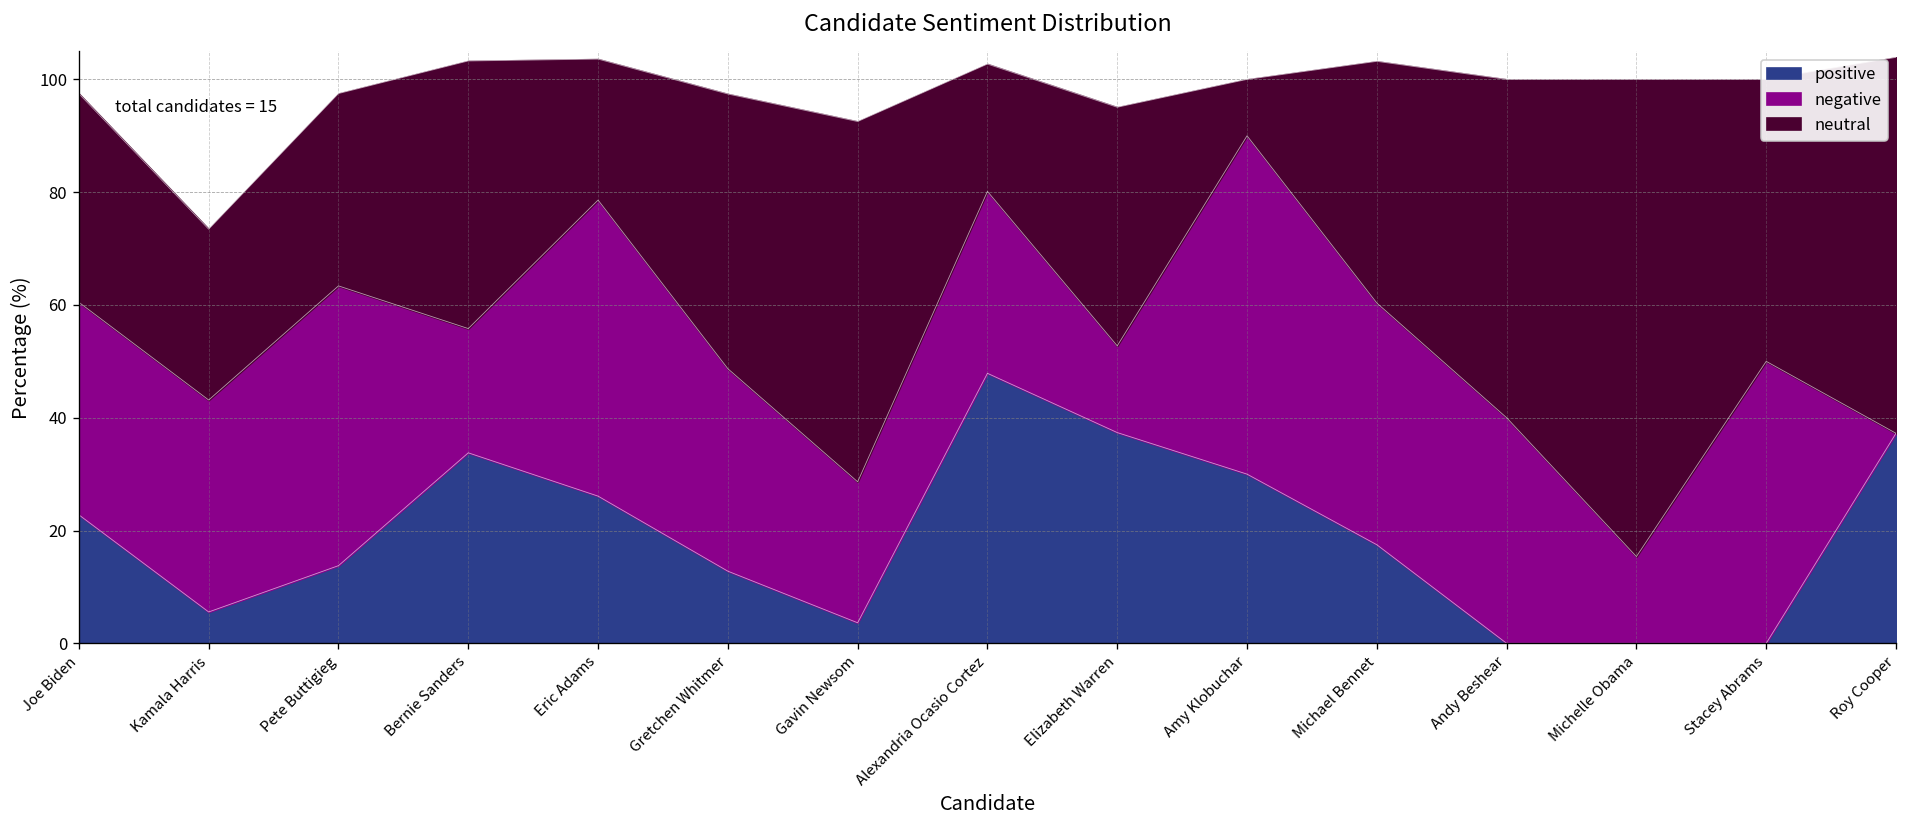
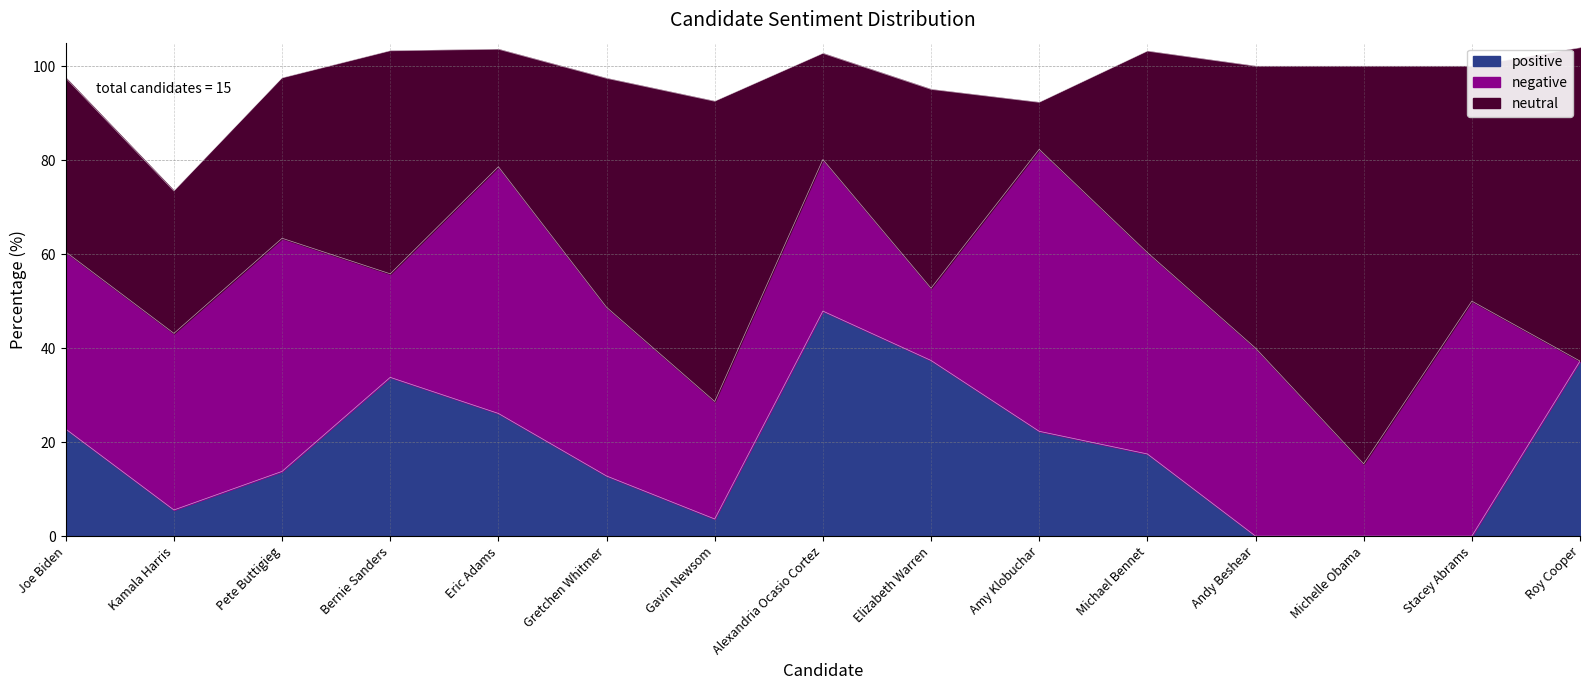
  {
    "positive": {
      "Joe Biden": 23,
      "Kamala Harris": 6,
      "Pete Buttigieg": 14,
      "Bernie Sanders": 34,
      "Eric Adams": 26,
      "Gretchen Whitmer": 13,
      "Gavin Newsom": 4,
      "Alexandria Ocasio Cortez": 48,
      "Elizabeth Warren": 37,
-     "Amy Klobuchar": 30,
+     "Amy Klobuchar": 22,
      "Michael Bennet": 17,
      "Andy Beshear": 0,
      "Michelle Obama": 0,
      "Stacey Abrams": 0
    },
    "negative": {
      "Joe Biden": 60,
      "Kamala Harris": 43,
      "Pete Buttigieg": 63,
      "Bernie Sanders": 56,
      "Eric Adams": 79,
      "Gretchen Whitmer": 49,
      "Gavin Newsom": 29,
      "Alexandria Ocasio Cortez": 80,
      "Elizabeth Warren": 53,
      "Michael Bennet": 60,
      "Andy Beshear": 40,
      "Michelle Obama": 15,
      "Stacey Abrams": 50
    },
    "neutral": {
      "Joe Biden": 37,
      "Kamala Harris": 30,
      "Pete Buttigieg": 34,
      "Bernie Sanders": 47,
      "Eric Adams": 25,
      "Gretchen Whitmer": 49,
      "Gavin Newsom": 64,
      "Alexandria Ocasio Cortez": 23,
      "Elizabeth Warren": 42,
      "Amy Klobuchar": 10,
      "Michael Bennet": 43,
      "Andy Beshear": 60,
      "Michelle Obama": 85,
      "Roy Cooper": 67
    }
  }
